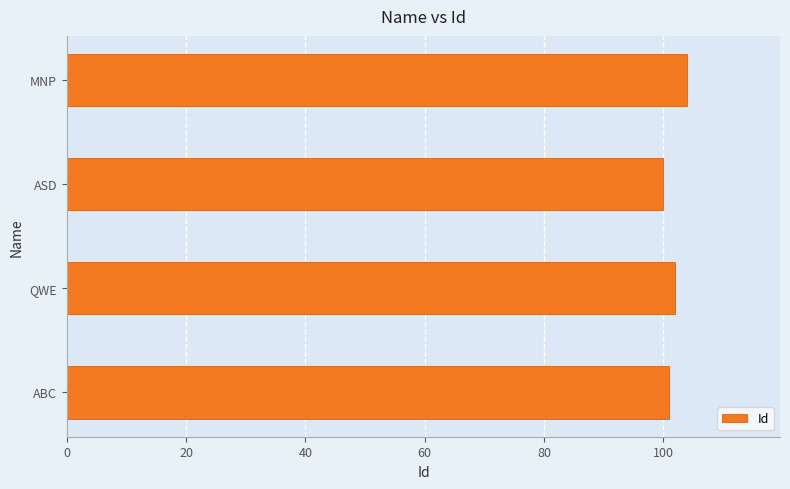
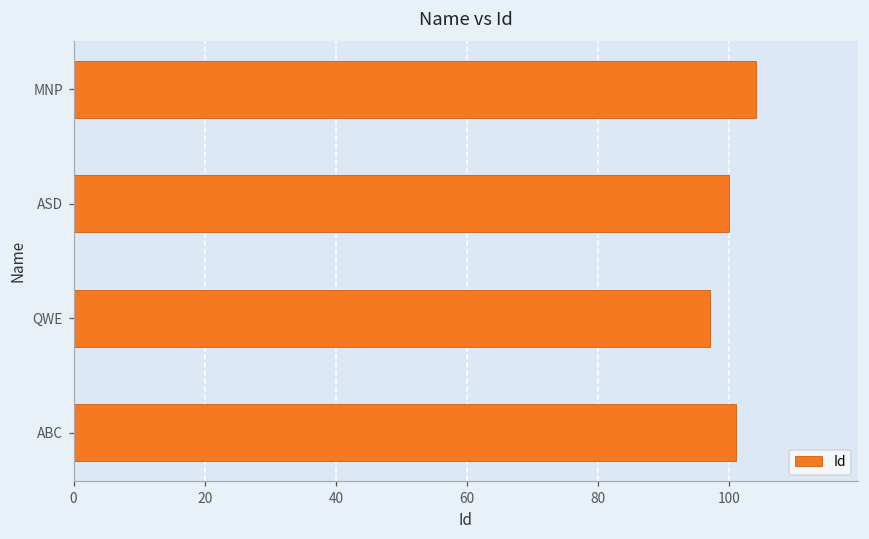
  {
    "MNP": 104,
    "ASD": 100,
-   "QWE": 102,
+   "QWE": 97,
    "ABC": 101
  }
